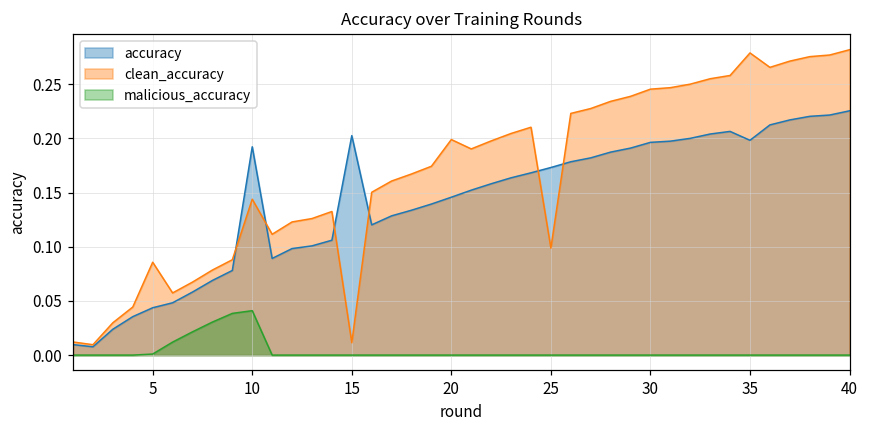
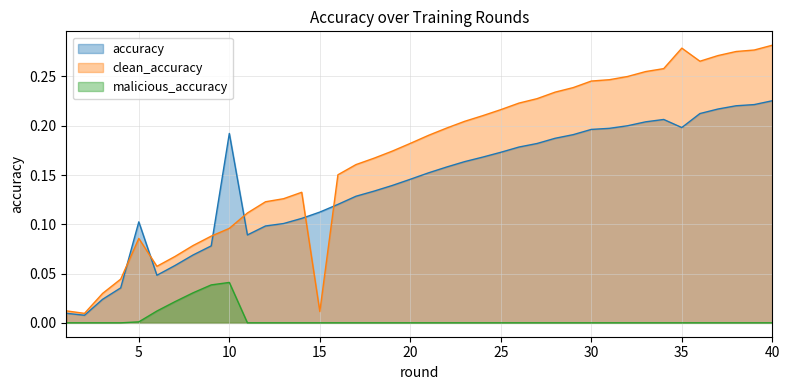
  {
    "accuracy": {
-     "5": 0.04,
+     "5": 0.10,
      "10": 0.19,
-     "15": 0.20,
+     "15": 0.11,
      "20": 0.15,
      "25": 0.17,
      "30": 0.20,
      "35": 0.20,
      "40": 0.23
    },
    "clean_accuracy": {
      "5": 0.09,
-     "10": 0.14,
+     "10": 0.10,
      "15": 0.01,
-     "20": 0.20,
-     "25": 0.10,
+     "20": 0.18,
+     "25": 0.22,
      "30": 0.25,
      "35": 0.28,
      "40": 0.28
    },
    "malicious_accuracy": {
      "5": 0.00,
      "10": 0.04,
      "15": 0.00,
      "20": 0.00,
      "25": 0.00,
      "30": 0.00,
      "35": 0.00,
      "40": 0.00
    }
  }
